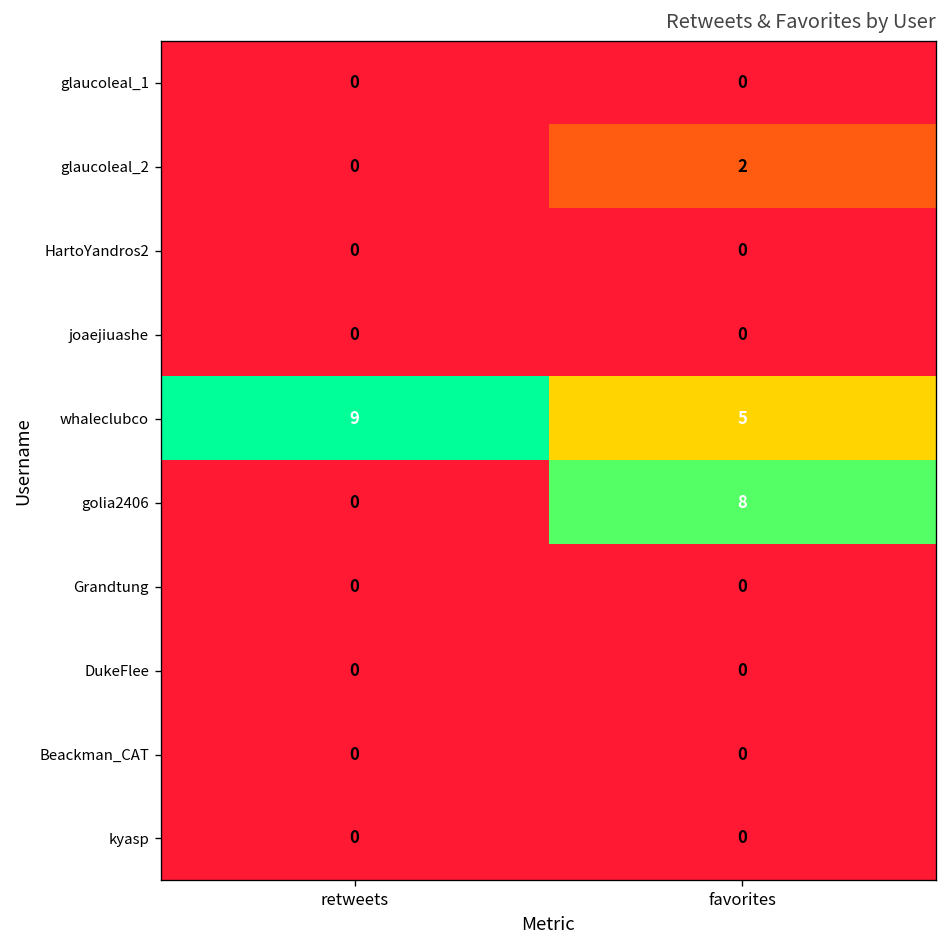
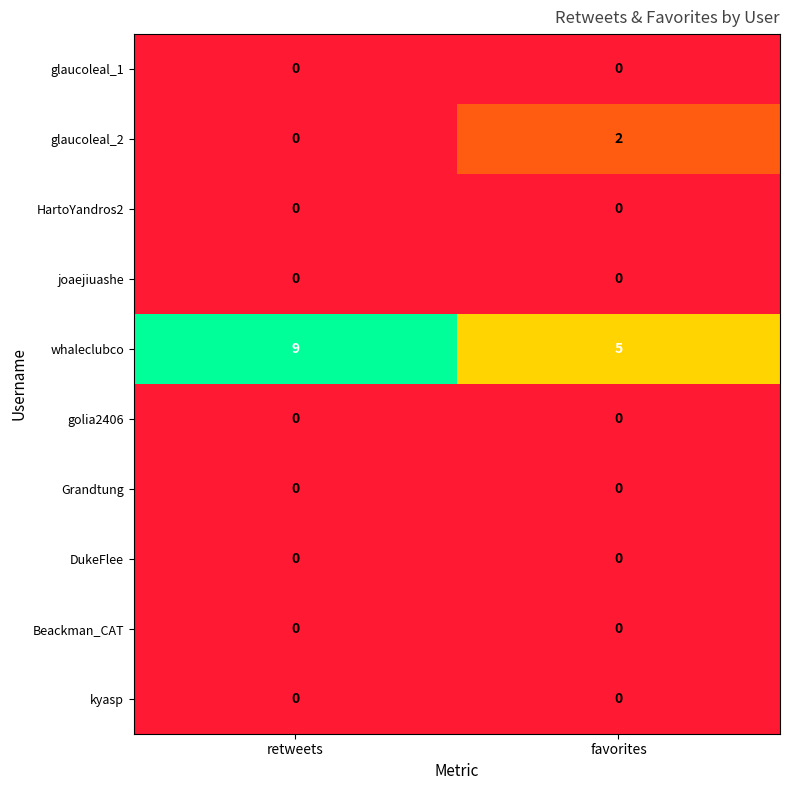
  {
    "glaucoleal_1": {
      "retweets": 0,
      "favorites": 0
    },
    "glaucoleal_2": {
      "retweets": 0,
      "favorites": 2
    },
    "HartoYandros2": {
      "retweets": 0,
      "favorites": 0
    },
    "joaejiuashe": {
      "retweets": 0,
      "favorites": 0
    },
    "whaleclubco": {
      "retweets": 9,
      "favorites": 5
    },
    "golia2406": {
      "retweets": 0,
-     "favorites": 8
+     "favorites": 0
    },
    "Grandtung": {
      "retweets": 0,
      "favorites": 0
    },
    "DukeFlee": {
      "retweets": 0,
      "favorites": 0
    },
    "Beackman_CAT": {
      "retweets": 0,
      "favorites": 0
    },
    "kyasp": {
      "retweets": 0,
      "favorites": 0
    }
  }
